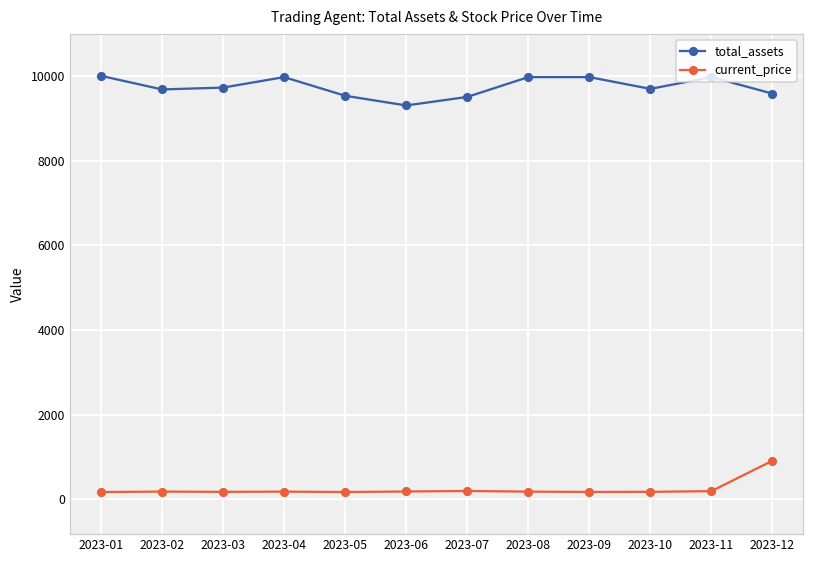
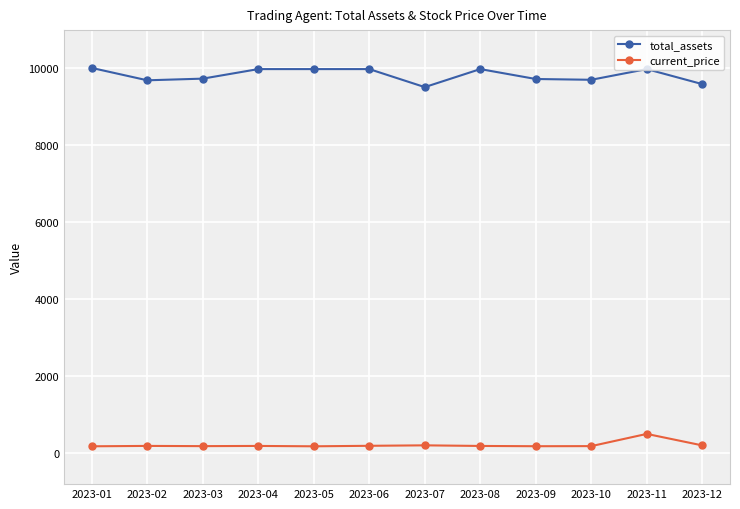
  {
    "total_assets": {
      "2023-01": 10000,
      "2023-02": 9700,
      "2023-03": 9700,
      "2023-04": 10000,
-     "2023-05": 9500,
-     "2023-06": 9300,
+     "2023-05": 10000,
+     "2023-06": 10000,
      "2023-07": 9500,
      "2023-08": 10000,
-     "2023-09": 10000,
+     "2023-09": 9700,
      "2023-10": 9700,
      "2023-12": 9600
    },
    "current_price": {
      "2023-01": 200,
      "2023-02": 200,
      "2023-03": 200,
      "2023-04": 200,
      "2023-05": 200,
      "2023-06": 200,
      "2023-07": 200,
      "2023-08": 200,
      "2023-09": 200,
      "2023-10": 200,
-     "2023-11": 200,
-     "2023-12": 900
+     "2023-11": 500,
+     "2023-12": 200
    }
  }
